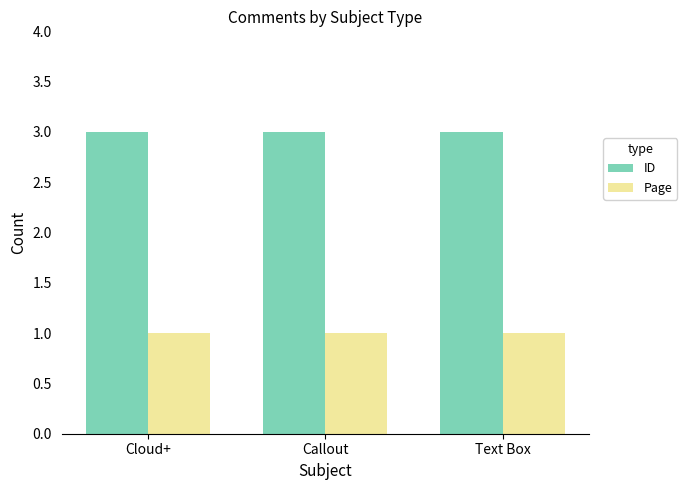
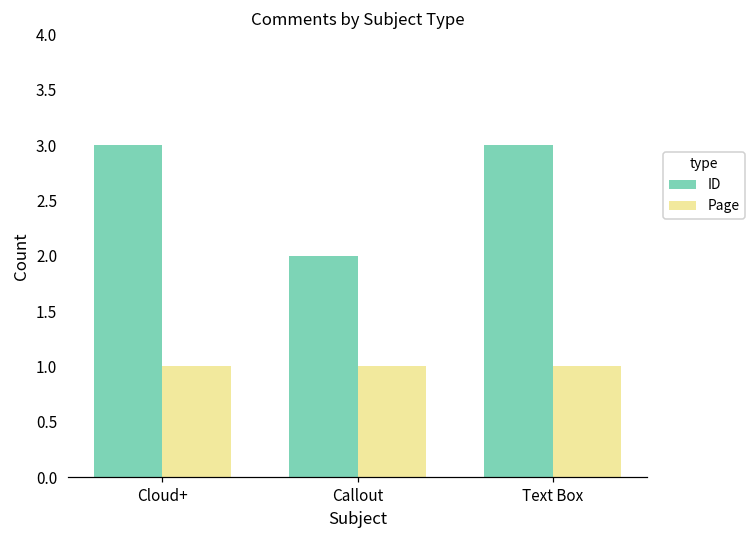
  {
    "ID": {
      "Cloud+": 3,
-     "Callout": 3,
+     "Callout": 2,
      "Text Box": 3
    },
    "Page": {
      "Cloud+": 1,
      "Callout": 1,
      "Text Box": 1
    }
  }
